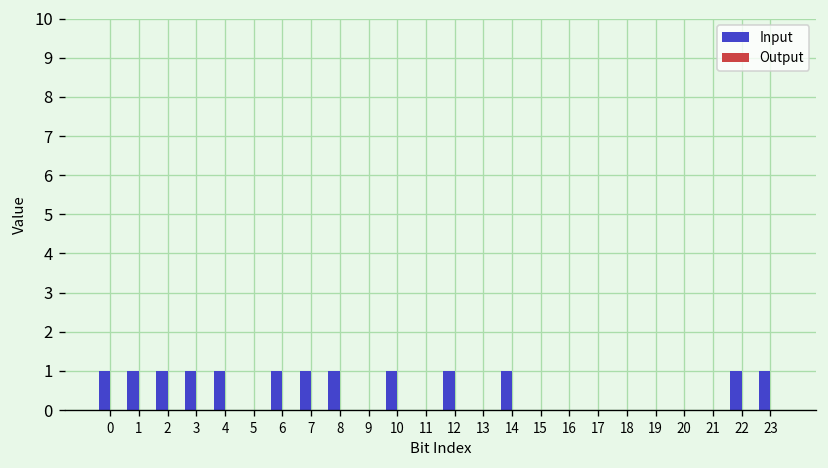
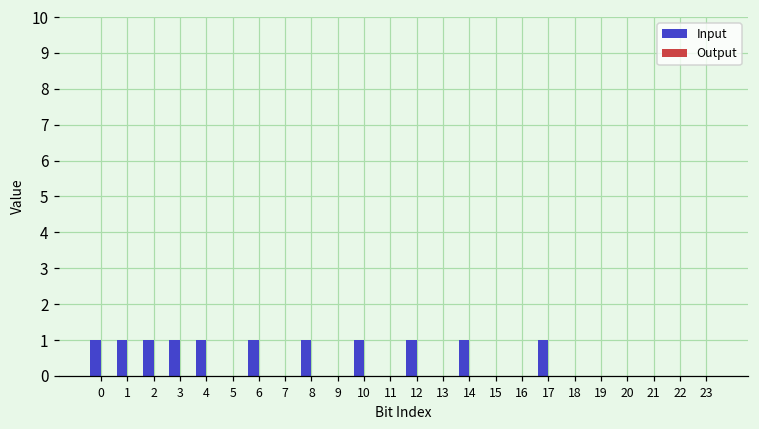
  {
    "Input": {
      "0": 1,
      "1": 1,
      "2": 1,
      "3": 1,
      "4": 1,
      "5": 0,
      "6": 1,
-     "7": 1,
+     "7": 0,
      "8": 1,
      "9": 0,
      "10": 1,
      "11": 0,
      "12": 1,
      "13": 0,
      "14": 1,
      "15": 0,
      "16": 0,
-     "17": 0,
+     "17": 1,
      "18": 0,
      "19": 0,
      "20": 0,
      "21": 0,
-     "22": 1,
-     "23": 1
+     "22": 0,
+     "23": 0
    },
    "Output": {
      "0": 0,
      "1": 0,
      "2": 0,
      "3": 0,
      "4": 0,
      "5": 0,
      "6": 0,
      "7": 0,
      "8": 0,
      "9": 0,
      "10": 0,
      "11": 0,
      "12": 0,
      "13": 0,
      "14": 0,
      "15": 0,
      "16": 0,
      "17": 0,
      "18": 0,
      "19": 0,
      "20": 0,
      "21": 0,
      "22": 0,
      "23": 0
    }
  }
